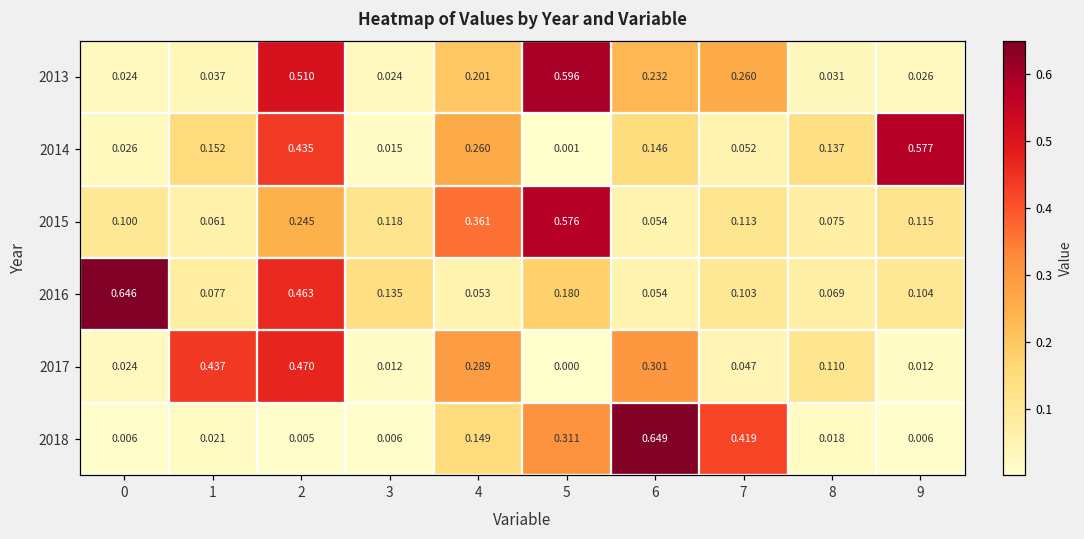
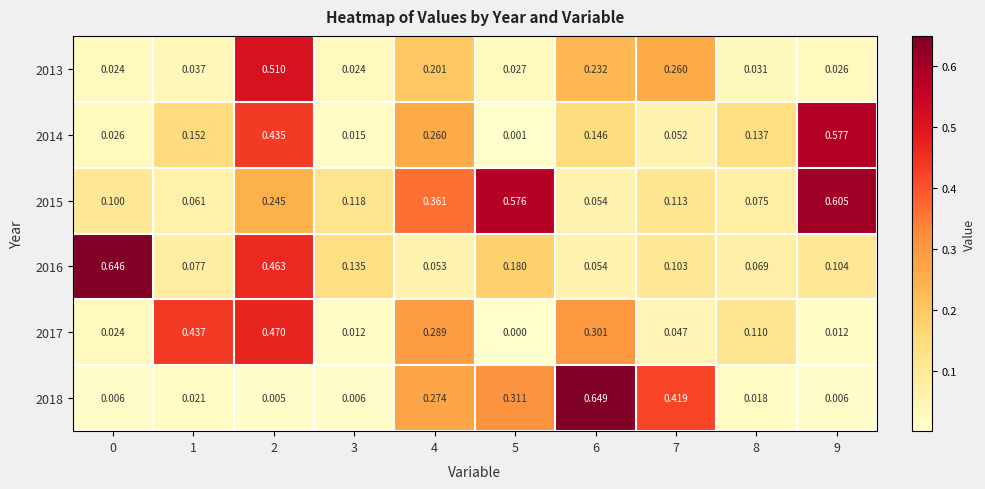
  {
    "2013": {
      "0": 0.024,
      "1": 0.037,
      "2": 0.510,
      "3": 0.024,
      "4": 0.201,
-     "5": 0.596,
+     "5": 0.027,
      "6": 0.232,
      "7": 0.260,
      "8": 0.031,
      "9": 0.026
    },
    "2014": {
      "0": 0.026,
      "1": 0.152,
      "2": 0.435,
      "3": 0.015,
      "4": 0.260,
      "5": 0.001,
      "6": 0.146,
      "7": 0.052,
      "8": 0.137,
      "9": 0.577
    },
    "2015": {
      "0": 0.100,
      "1": 0.061,
      "2": 0.245,
      "3": 0.118,
      "4": 0.361,
      "5": 0.576,
      "6": 0.054,
      "7": 0.113,
      "8": 0.075,
-     "9": 0.115
+     "9": 0.605
    },
    "2016": {
      "0": 0.646,
      "1": 0.077,
      "2": 0.463,
      "3": 0.135,
      "4": 0.053,
      "5": 0.180,
      "6": 0.054,
      "7": 0.103,
      "8": 0.069,
      "9": 0.104
    },
    "2017": {
      "0": 0.024,
      "1": 0.437,
      "2": 0.470,
      "3": 0.012,
      "4": 0.289,
      "5": 0.000,
      "6": 0.301,
      "7": 0.047,
      "8": 0.110,
      "9": 0.012
    },
    "2018": {
      "0": 0.006,
      "1": 0.021,
      "2": 0.005,
      "3": 0.006,
-     "4": 0.149,
+     "4": 0.274,
      "5": 0.311,
      "6": 0.649,
      "7": 0.419,
      "8": 0.018,
      "9": 0.006
    }
  }
